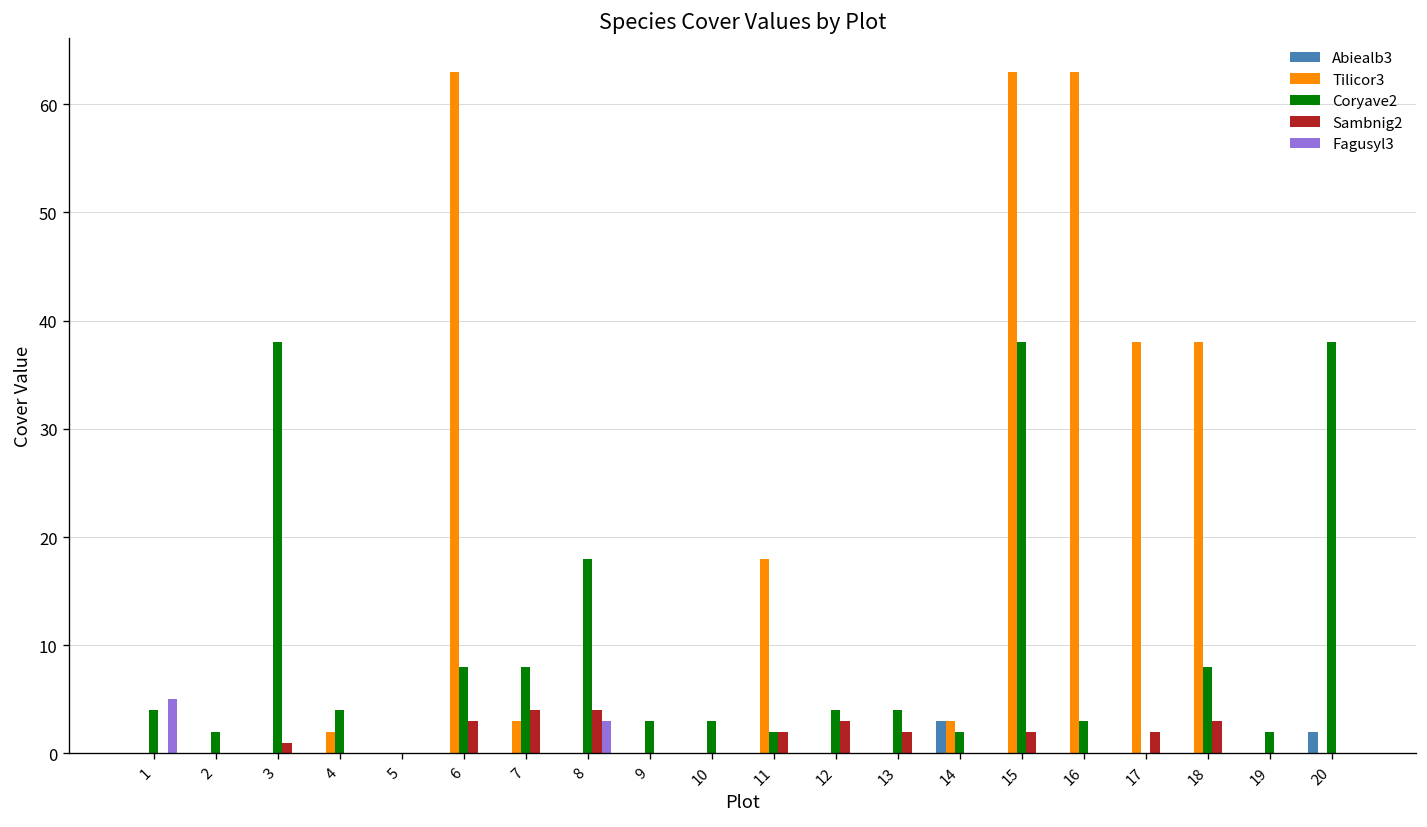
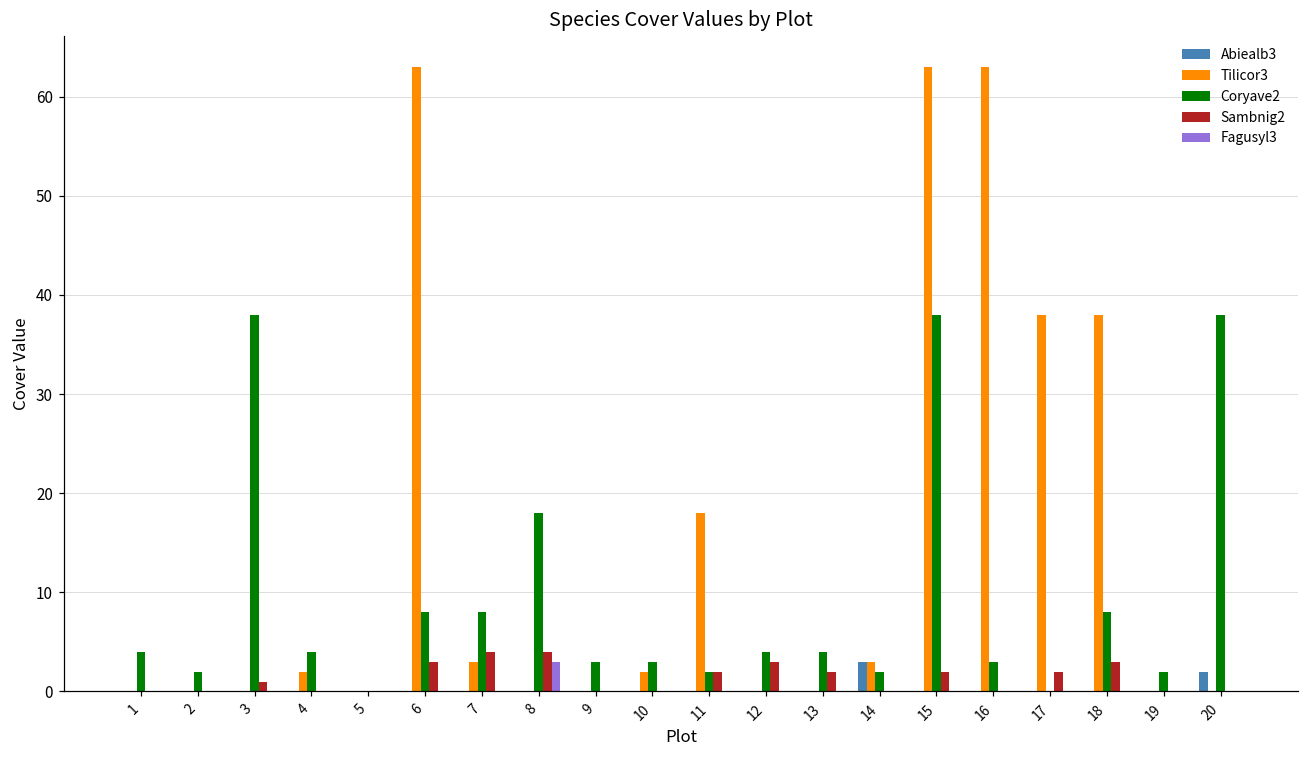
  {
    "Abiealb3": {
      "1": 0,
      "2": 0,
      "3": 0,
      "4": 0,
      "5": 0,
      "6": 0,
      "7": 0,
      "8": 0,
      "9": 0,
      "10": 0,
      "11": 0,
      "12": 0,
      "13": 0,
      "14": 3,
      "15": 0,
      "16": 0,
      "17": 0,
      "18": 0,
      "19": 0,
      "20": 2
    },
    "Tilicor3": {
      "1": 0,
      "2": 0,
      "3": 0,
      "4": 2,
      "5": 0,
      "6": 63,
      "7": 3,
      "8": 0,
      "9": 0,
-     "10": 0,
+     "10": 2,
      "11": 18,
      "12": 0,
      "13": 0,
      "14": 3,
      "15": 63,
      "16": 63,
      "17": 38,
      "18": 38,
      "19": 0,
      "20": 0
    },
    "Coryave2": {
      "1": 4,
      "2": 2,
      "3": 38,
      "4": 4,
      "5": 0,
      "6": 8,
      "7": 8,
      "8": 18,
      "9": 3,
      "10": 3,
      "11": 2,
      "12": 4,
      "13": 4,
      "14": 2,
      "15": 38,
      "16": 3,
      "17": 0,
      "18": 8,
      "19": 2,
      "20": 38
    },
    "Sambnig2": {
      "1": 0,
      "2": 0,
      "3": 1,
      "4": 0,
      "5": 0,
      "6": 3,
      "7": 4,
      "8": 4,
      "9": 0,
      "10": 0,
      "11": 2,
      "12": 3,
      "13": 2,
      "14": 0,
      "15": 2,
      "16": 0,
      "17": 2,
      "18": 3,
      "19": 0,
      "20": 0
    },
    "Fagusyl3": {
-     "1": 5,
+     "1": 0,
      "2": 0,
      "3": 0,
      "4": 0,
      "5": 0,
      "6": 0,
      "7": 0,
      "8": 3,
      "9": 0,
      "10": 0,
      "11": 0,
      "12": 0,
      "13": 0,
      "14": 0,
      "15": 0,
      "16": 0,
      "17": 0,
      "18": 0,
      "19": 0,
      "20": 0
    }
  }
